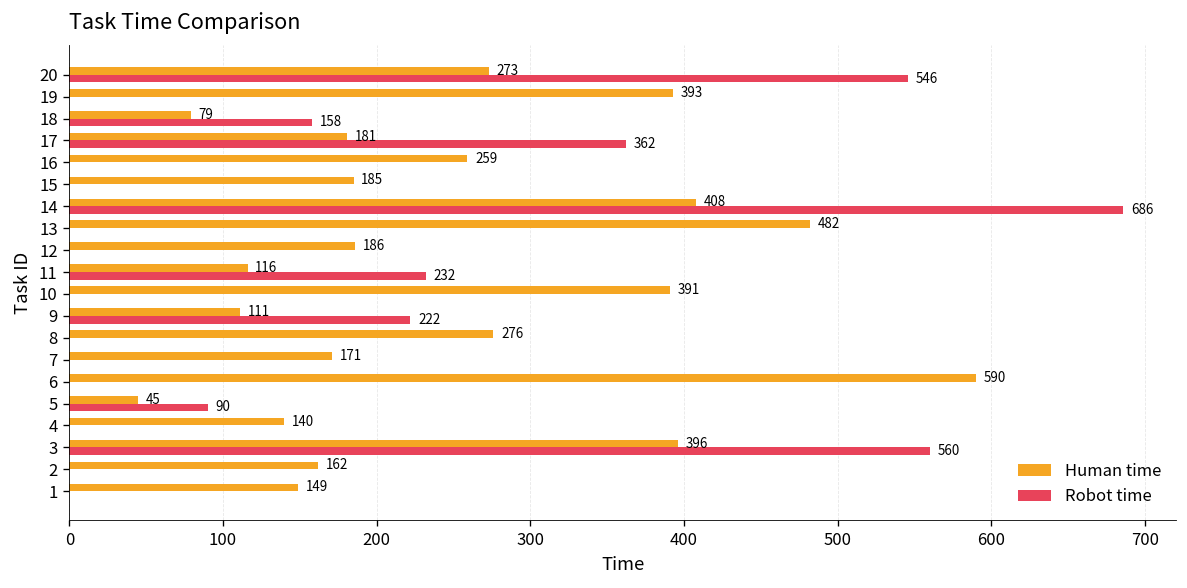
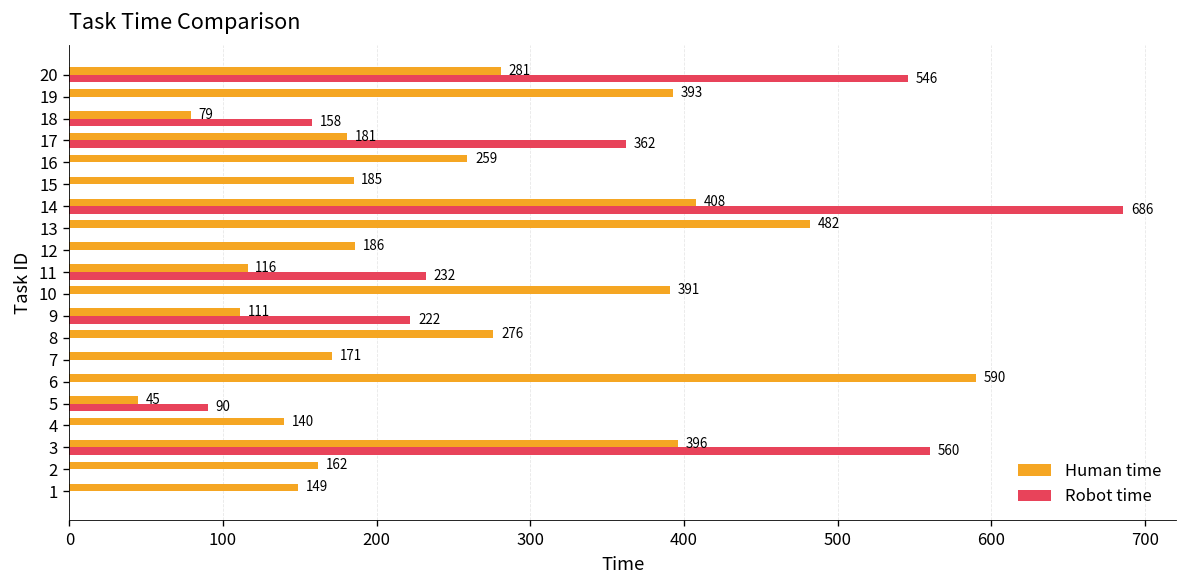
  {
    "Human time": {
-     "20": 273,
+     "20": 281,
      "19": 393,
      "18": 79,
      "17": 181,
      "16": 259,
      "15": 185,
      "14": 408,
      "13": 482,
      "12": 186,
      "11": 116,
      "10": 391,
      "9": 111,
      "8": 276,
      "7": 171,
      "6": 590,
      "5": 45,
      "4": 140,
      "3": 396,
      "2": 162,
      "1": 149
    },
    "Robot time": {
      "20": 546,
      "18": 158,
      "17": 362,
      "14": 686,
      "11": 232,
      "9": 222,
      "5": 90,
      "3": 560
    }
  }
